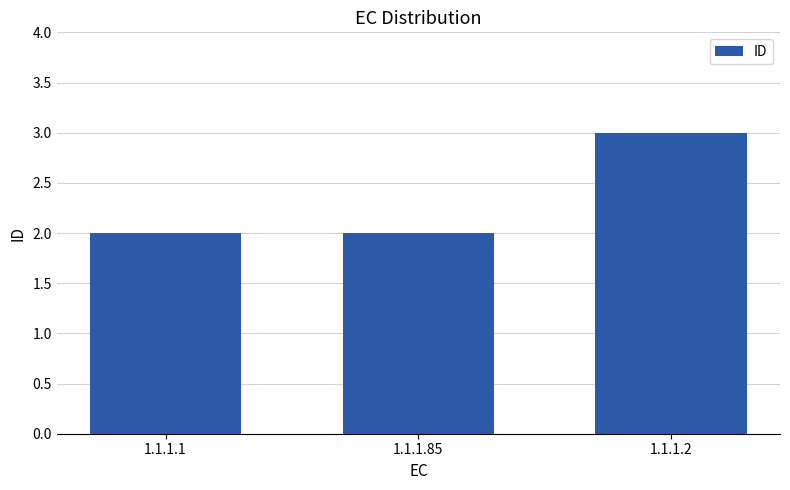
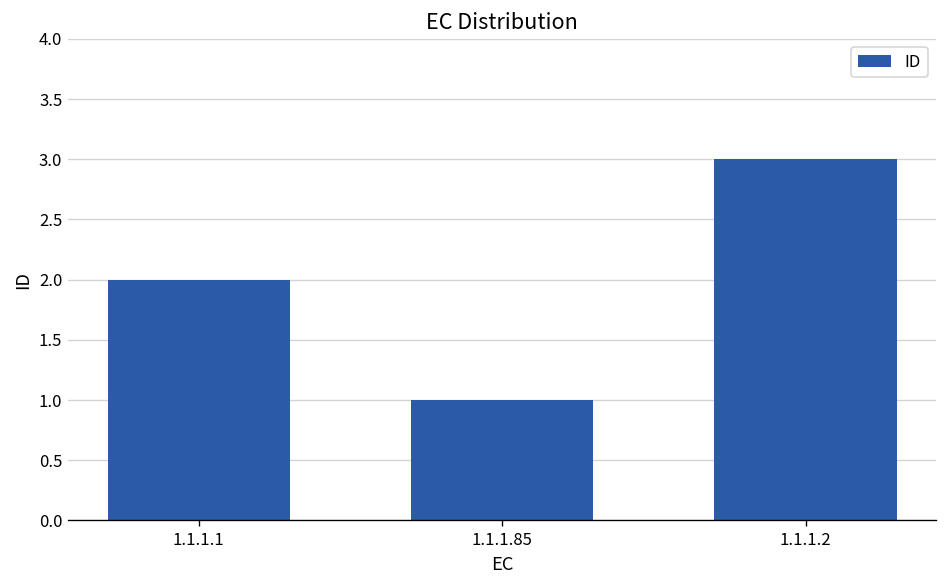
  {
    "1.1.1.1": 2,
-   "1.1.1.85": 2,
+   "1.1.1.85": 1,
    "1.1.1.2": 3
  }
